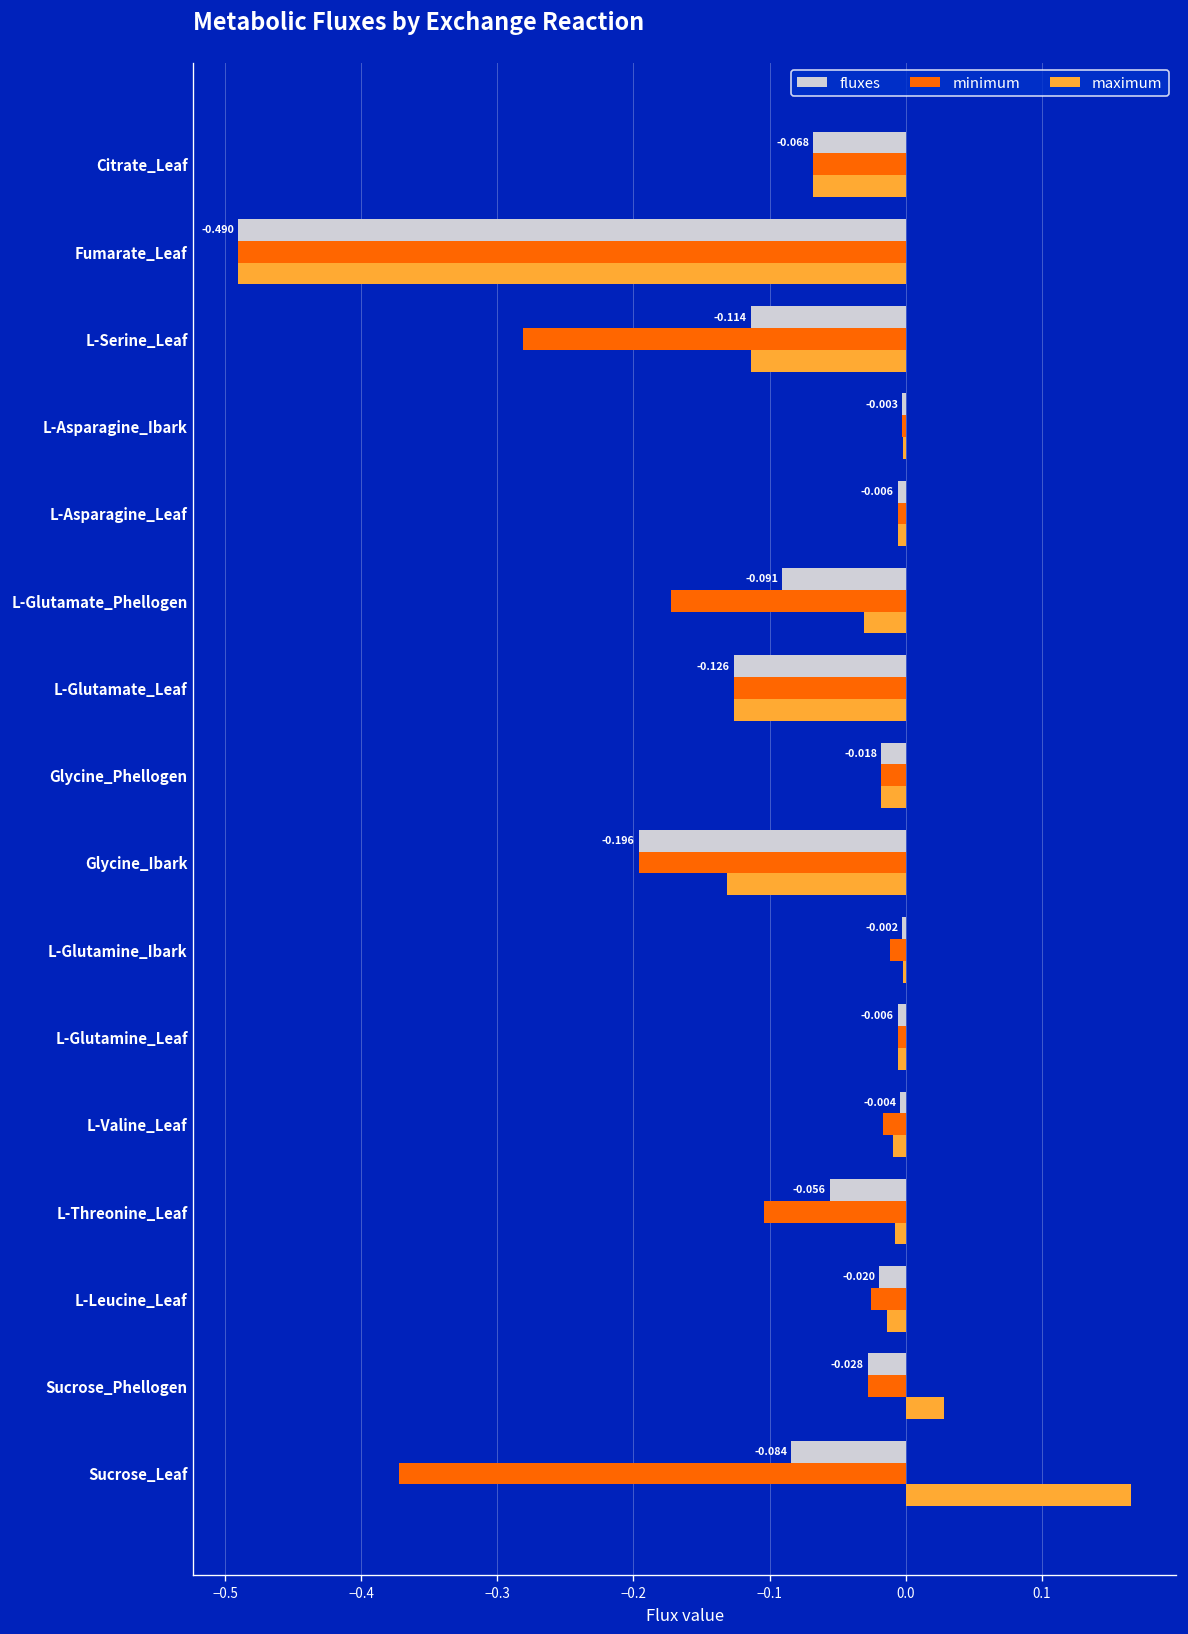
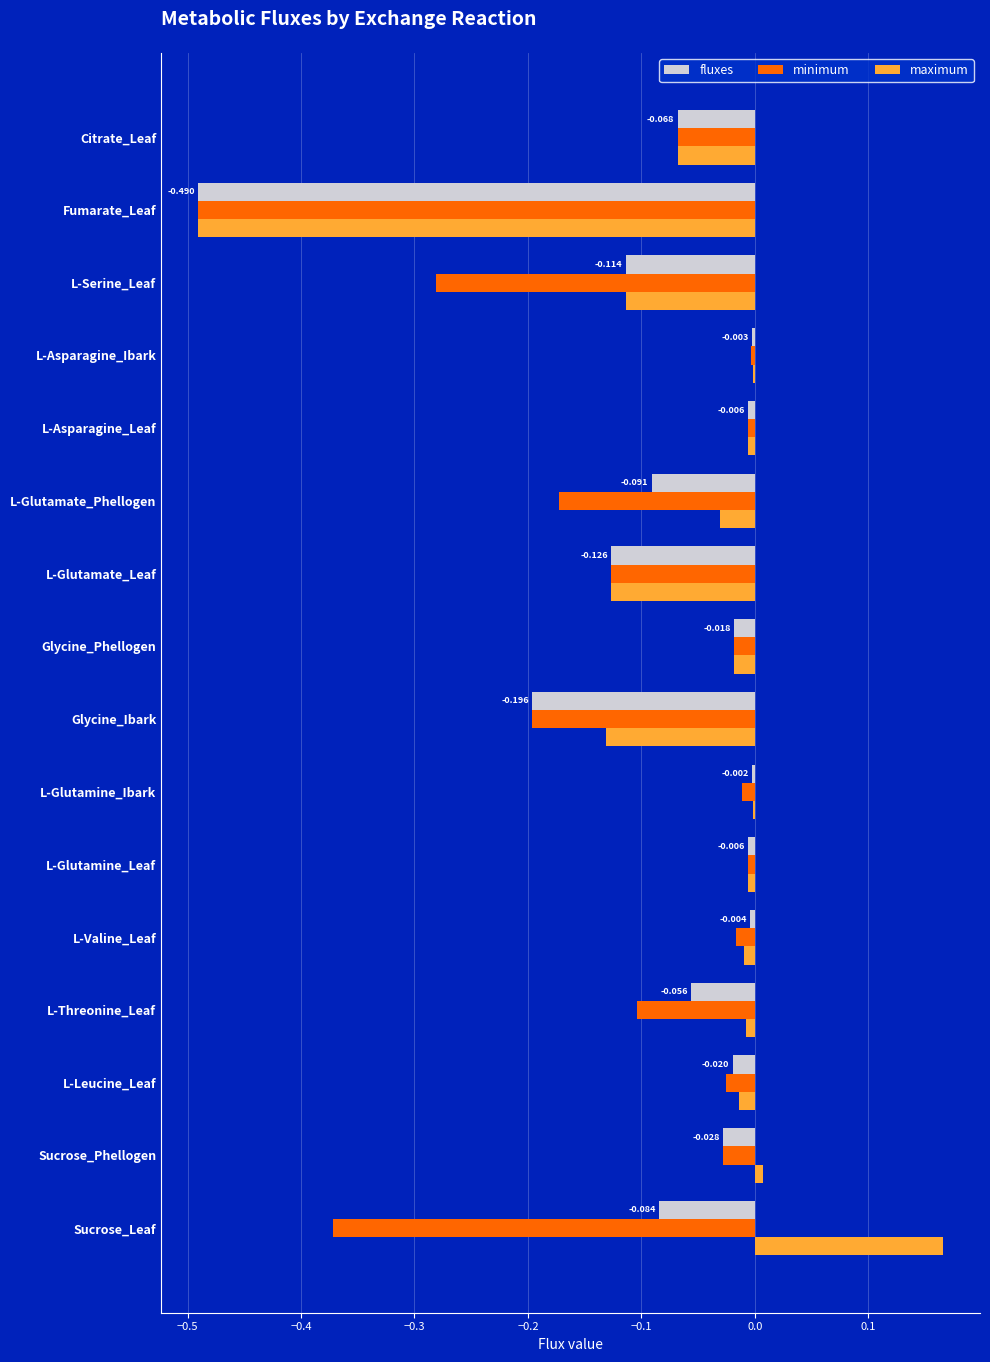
  {
    "fluxes": {
      "Citrate_Leaf": -0.068,
      "Fumarate_Leaf": -0.490,
      "L-Serine_Leaf": -0.114,
      "L-Asparagine_Ibark": -0.003,
      "L-Asparagine_Leaf": -0.006,
      "L-Glutamate_Phellogen": -0.091,
      "L-Glutamate_Leaf": -0.126,
      "Glycine_Phellogen": -0.018,
      "Glycine_Ibark": -0.196,
      "L-Glutamine_Ibark": -0.002,
      "L-Glutamine_Leaf": -0.006,
      "L-Valine_Leaf": -0.004,
      "L-Threonine_Leaf": -0.056,
      "L-Leucine_Leaf": -0.020,
      "Sucrose_Phellogen": -0.028,
      "Sucrose_Leaf": -0.084
    },
    "minimum": {
      "L-Serine_Leaf": -0.281,
      "L-Glutamate_Phellogen": -0.172,
      "L-Glutamine_Ibark": -0.011,
      "L-Valine_Leaf": -0.017,
      "L-Threonine_Leaf": -0.104,
      "L-Leucine_Leaf": -0.025,
      "Sucrose_Leaf": -0.372
    },
    "maximum": {
      "Citrate_Leaf": -0.068,
      "Fumarate_Leaf": -0.490,
      "L-Serine_Leaf": -0.114,
      "L-Asparagine_Leaf": -0.006,
      "L-Glutamate_Phellogen": -0.031,
      "L-Glutamate_Leaf": -0.126,
      "Glycine_Phellogen": -0.018,
      "Glycine_Ibark": -0.132,
      "L-Glutamine_Leaf": -0.006,
      "L-Valine_Leaf": -0.009,
      "L-Threonine_Leaf": -0.008,
      "L-Leucine_Leaf": -0.014,
-     "Sucrose_Phellogen": 0.028,
+     "Sucrose_Phellogen": 0.007,
      "Sucrose_Leaf": 0.166
    }
  }
